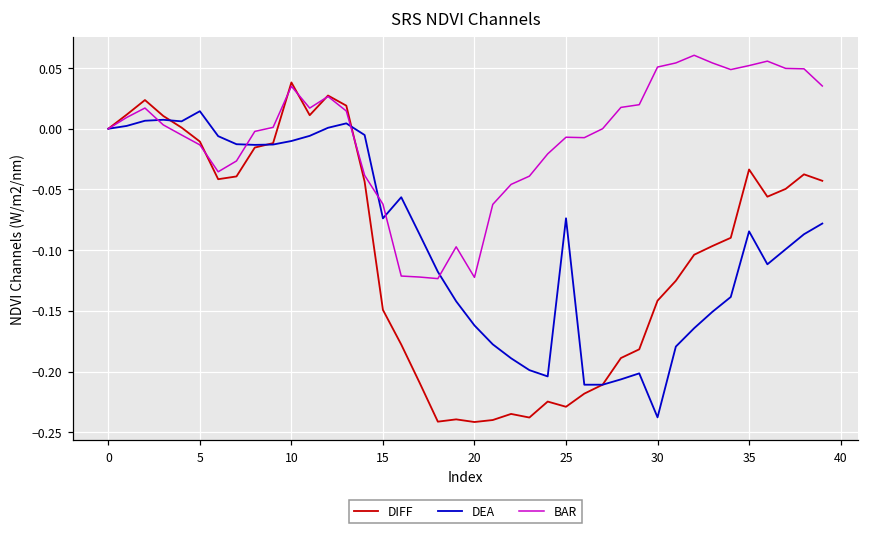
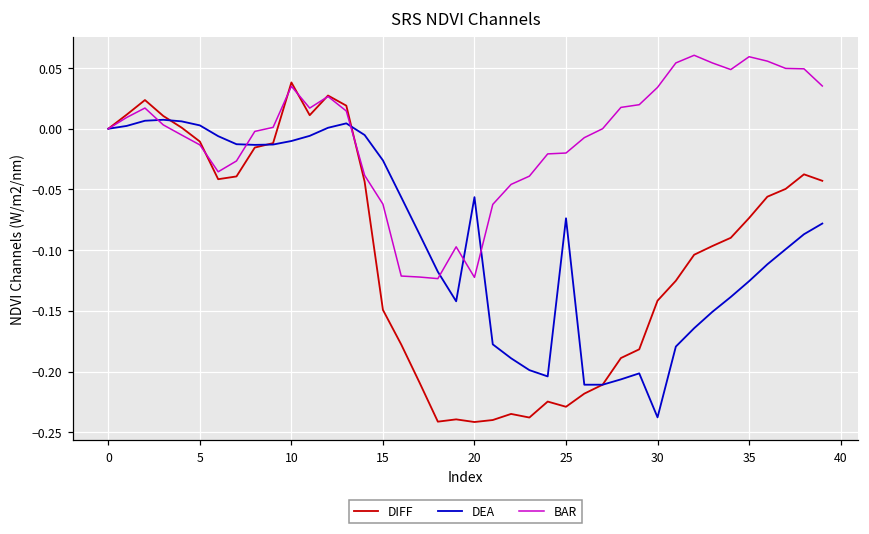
  {
    "DIFF": {
      "5": -0.011,
      "10": 0.038,
      "15": -0.149,
      "20": -0.242,
      "25": -0.229,
      "30": -0.142,
-     "35": -0.034
+     "35": -0.074
    },
    "DEA": {
-     "5": 0.014,
+     "5": 0.003,
      "10": -0.010,
-     "15": -0.074,
-     "20": -0.162,
+     "15": -0.026,
+     "20": -0.056,
      "25": -0.074,
      "30": -0.238,
-     "35": -0.085
+     "35": -0.126
    },
    "BAR": {
      "5": -0.013,
      "10": 0.035,
      "15": -0.062,
      "20": -0.122,
-     "25": -0.007,
-     "30": 0.051,
-     "35": 0.052
+     "25": -0.020,
+     "30": 0.034,
+     "35": 0.059
    }
  }
